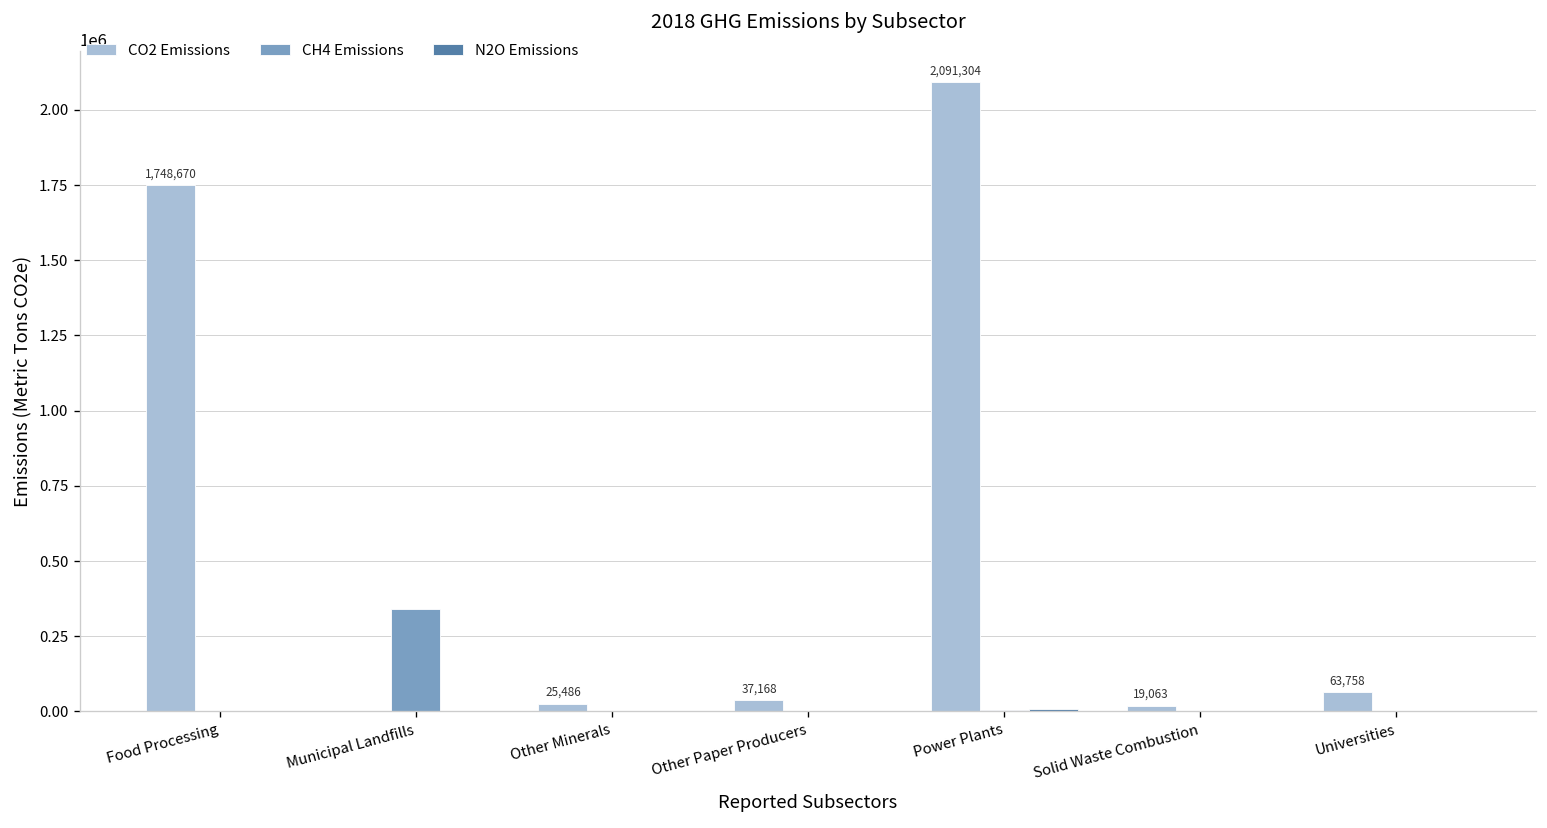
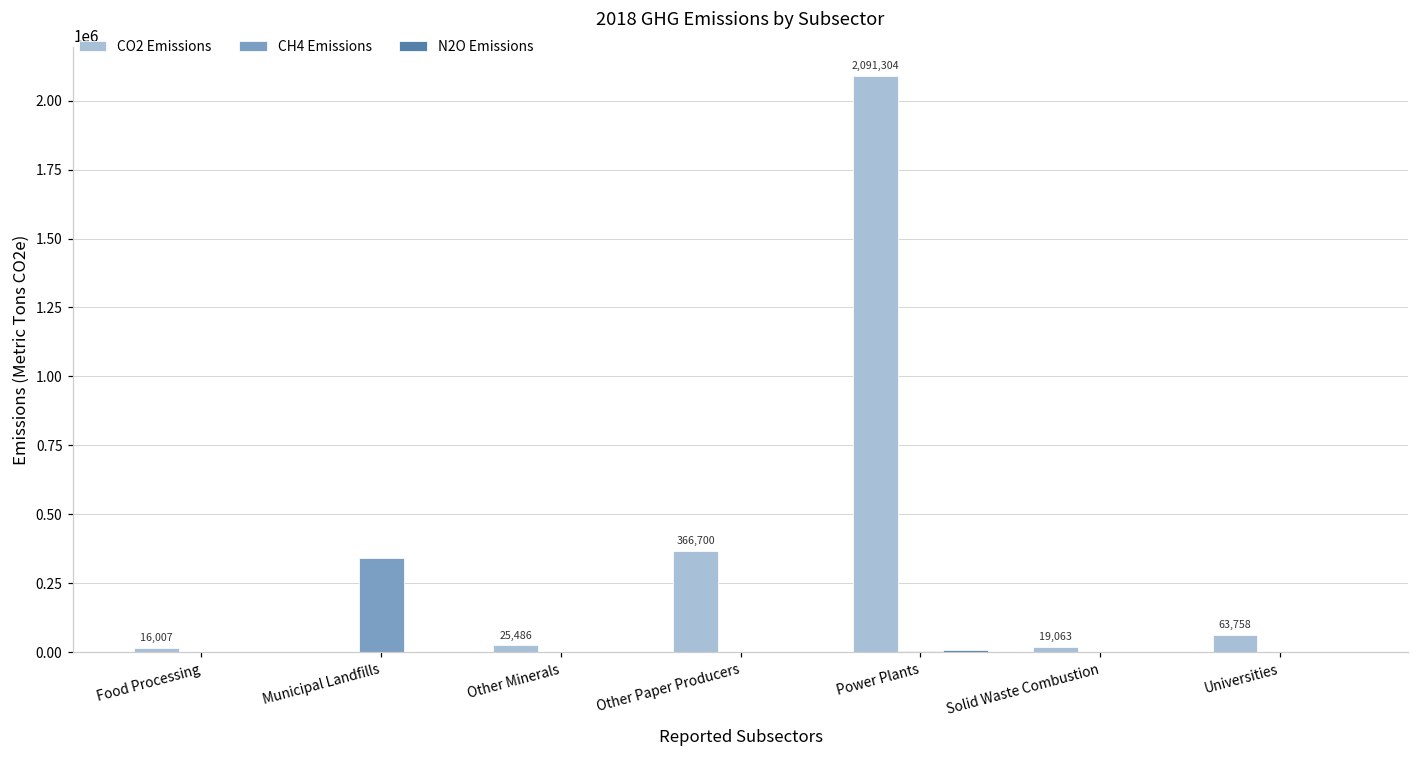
  {
    "CO2 Emissions": {
-     "Food Processing": "1,748,670",
+     "Food Processing": "16,007",
      "Other Minerals": "25,486",
-     "Other Paper Producers": "37,168",
+     "Other Paper Producers": "366,700",
      "Power Plants": "2,091,304",
      "Solid Waste Combustion": "19,063",
      "Universities": "63,758"
    }
  }
